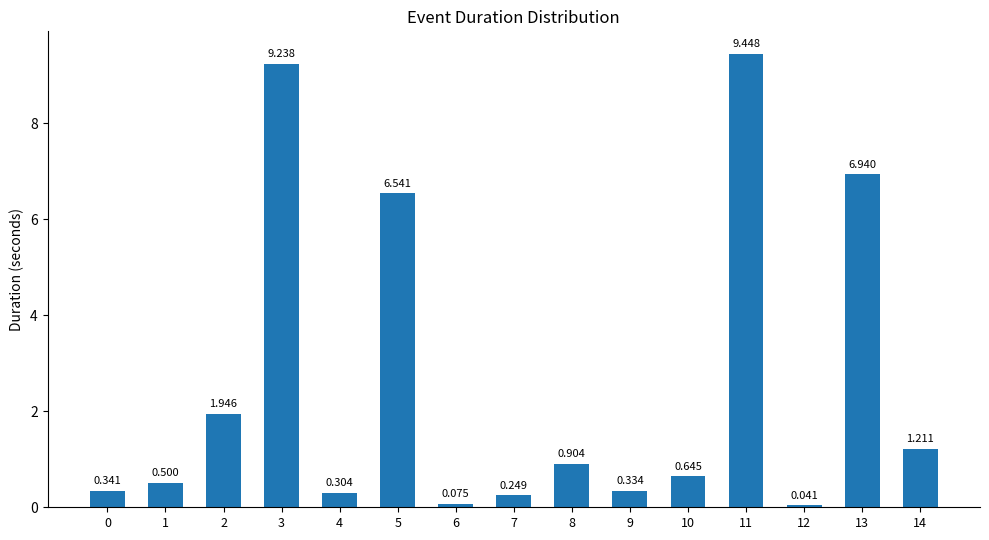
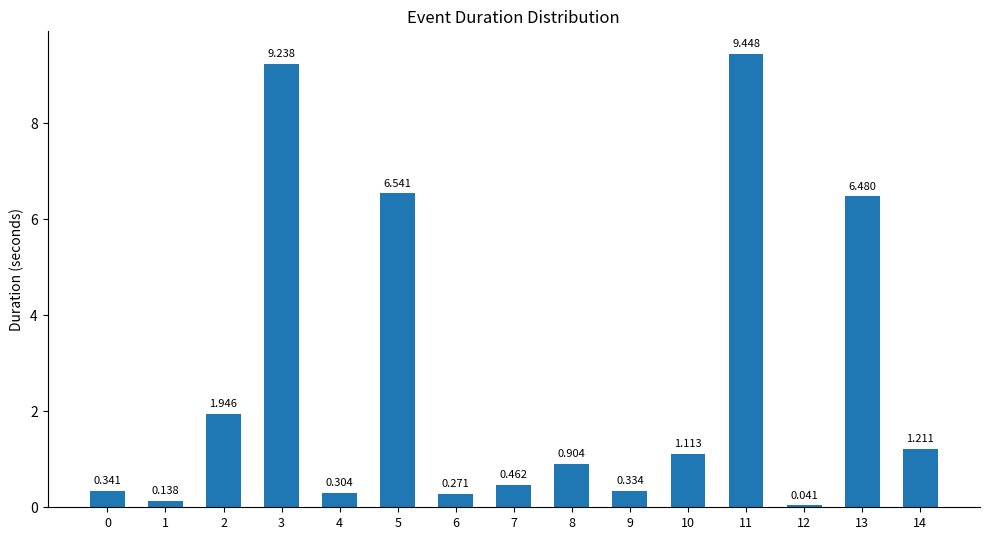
  {
    "0": 0.341,
-   "1": 0.500,
+   "1": 0.138,
    "2": 1.946,
    "3": 9.238,
    "4": 0.304,
    "5": 6.541,
-   "6": 0.075,
-   "7": 0.249,
+   "6": 0.271,
+   "7": 0.462,
    "8": 0.904,
    "9": 0.334,
-   "10": 0.645,
+   "10": 1.113,
    "11": 9.448,
    "12": 0.041,
-   "13": 6.940,
+   "13": 6.480,
    "14": 1.211
  }
